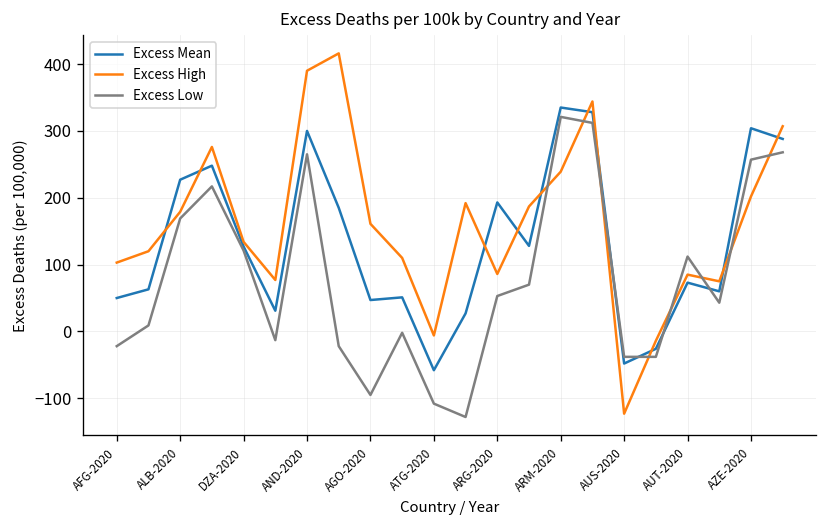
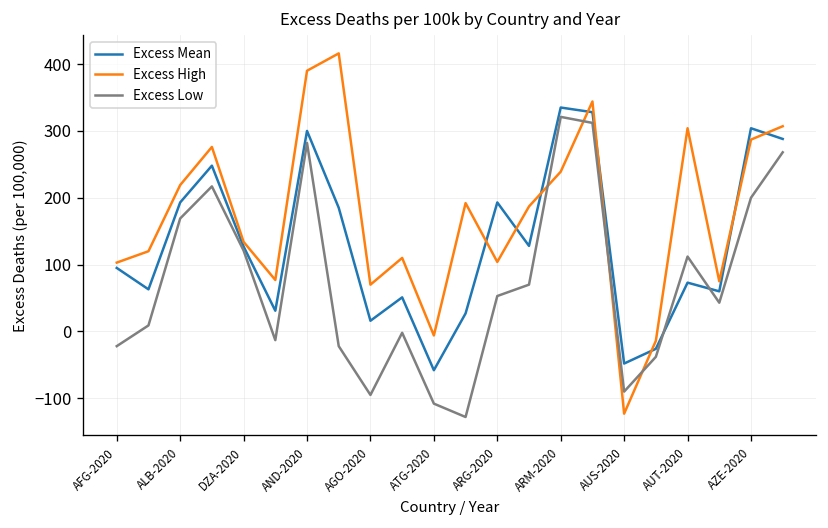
  {
    "Excess Mean": {
-     "AFG-2020": 50,
-     "ALB-2020": 230,
+     "AFG-2020": 100,
+     "ALB-2020": 190,
      "DZA-2020": 130,
      "AND-2020": 300,
-     "AGO-2020": 50,
+     "AGO-2020": 20,
      "ATG-2020": -60,
      "ARG-2020": 190,
      "ARM-2020": 340,
      "AUS-2020": -50,
      "AUT-2020": 70,
      "AZE-2020": 300
    },
    "Excess High": {
      "AFG-2020": 100,
-     "ALB-2020": 180,
+     "ALB-2020": 220,
      "DZA-2020": 130,
      "AND-2020": 390,
-     "AGO-2020": 160,
+     "AGO-2020": 70,
      "ATG-2020": -10,
-     "ARG-2020": 90,
+     "ARG-2020": 100,
      "ARM-2020": 240,
      "AUS-2020": -120,
-     "AUT-2020": 90,
-     "AZE-2020": 200
+     "AUT-2020": 300,
+     "AZE-2020": 290
    },
    "Excess Low": {
      "AFG-2020": -20,
      "ALB-2020": 170,
      "DZA-2020": 120,
-     "AND-2020": 270,
+     "AND-2020": 280,
      "AGO-2020": -100,
      "ATG-2020": -110,
      "ARG-2020": 50,
      "ARM-2020": 320,
-     "AUS-2020": -40,
+     "AUS-2020": -90,
      "AUT-2020": 110,
-     "AZE-2020": 260
+     "AZE-2020": 200
    }
  }
